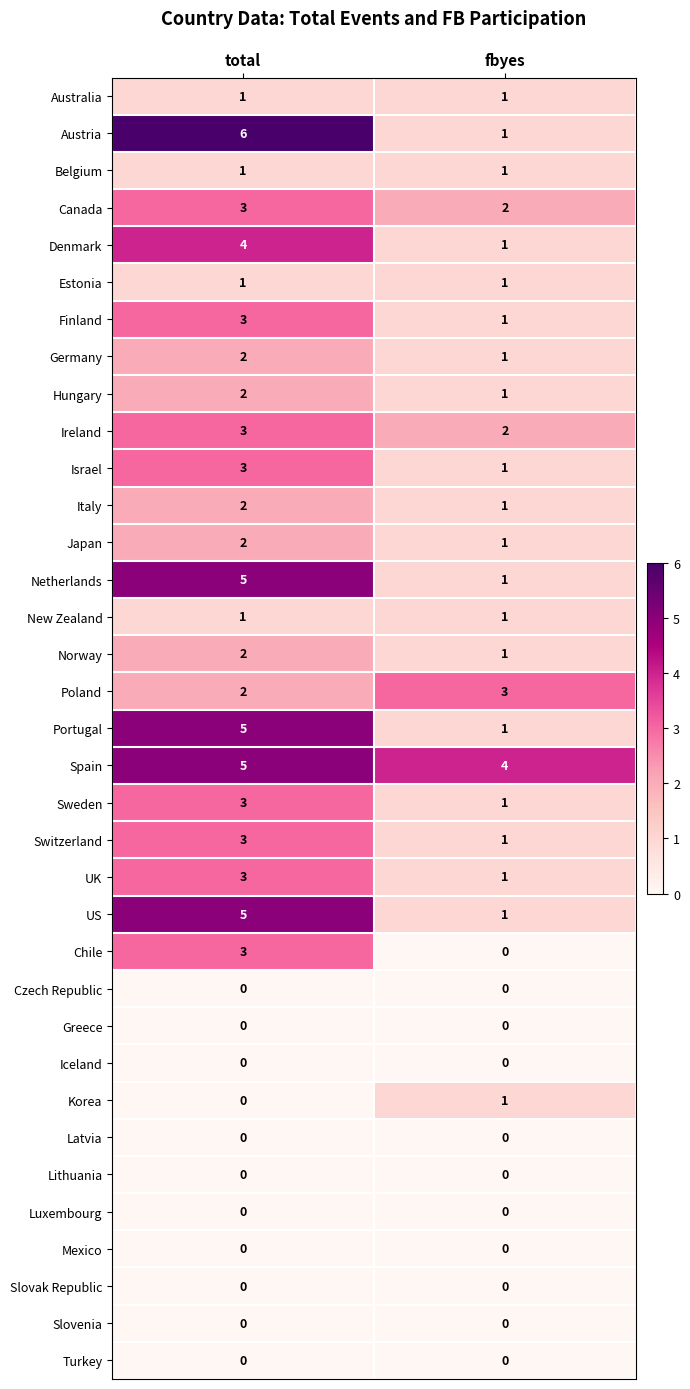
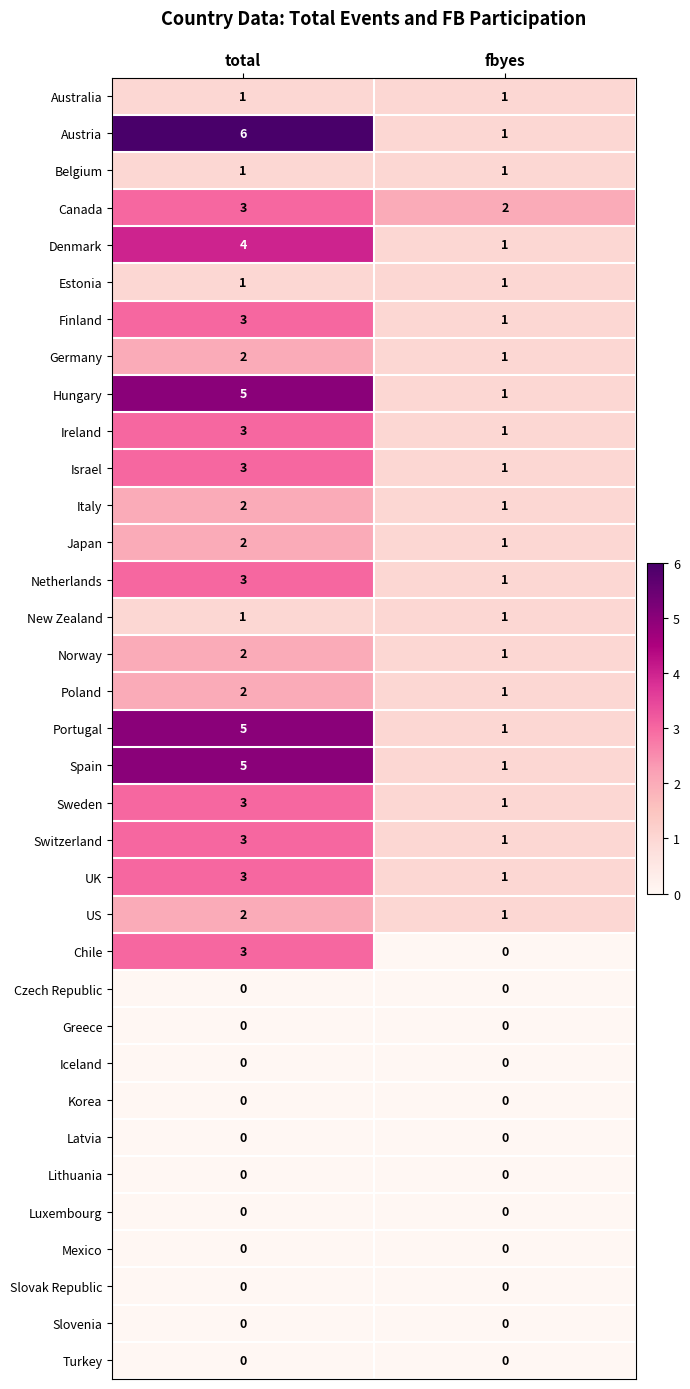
  {
    "Australia": {
      "total": 1,
      "fbyes": 1
    },
    "Austria": {
      "total": 6,
      "fbyes": 1
    },
    "Belgium": {
      "total": 1,
      "fbyes": 1
    },
    "Canada": {
      "total": 3,
      "fbyes": 2
    },
    "Denmark": {
      "total": 4,
      "fbyes": 1
    },
    "Estonia": {
      "total": 1,
      "fbyes": 1
    },
    "Finland": {
      "total": 3,
      "fbyes": 1
    },
    "Germany": {
      "total": 2,
      "fbyes": 1
    },
    "Hungary": {
-     "total": 2,
+     "total": 5,
      "fbyes": 1
    },
    "Ireland": {
      "total": 3,
-     "fbyes": 2
+     "fbyes": 1
    },
    "Israel": {
      "total": 3,
      "fbyes": 1
    },
    "Italy": {
      "total": 2,
      "fbyes": 1
    },
    "Japan": {
      "total": 2,
      "fbyes": 1
    },
    "Netherlands": {
-     "total": 5,
+     "total": 3,
      "fbyes": 1
    },
    "New Zealand": {
      "total": 1,
      "fbyes": 1
    },
    "Norway": {
      "total": 2,
      "fbyes": 1
    },
    "Poland": {
      "total": 2,
-     "fbyes": 3
+     "fbyes": 1
    },
    "Portugal": {
      "total": 5,
      "fbyes": 1
    },
    "Spain": {
      "total": 5,
-     "fbyes": 4
+     "fbyes": 1
    },
    "Sweden": {
      "total": 3,
      "fbyes": 1
    },
    "Switzerland": {
      "total": 3,
      "fbyes": 1
    },
    "UK": {
      "total": 3,
      "fbyes": 1
    },
    "US": {
-     "total": 5,
+     "total": 2,
      "fbyes": 1
    },
    "Chile": {
      "total": 3,
      "fbyes": 0
    },
    "Czech Republic": {
      "total": 0,
      "fbyes": 0
    },
    "Greece": {
      "total": 0,
      "fbyes": 0
    },
    "Iceland": {
      "total": 0,
      "fbyes": 0
    },
    "Korea": {
      "total": 0,
-     "fbyes": 1
+     "fbyes": 0
    },
    "Latvia": {
      "total": 0,
      "fbyes": 0
    },
    "Lithuania": {
      "total": 0,
      "fbyes": 0
    },
    "Luxembourg": {
      "total": 0,
      "fbyes": 0
    },
    "Mexico": {
      "total": 0,
      "fbyes": 0
    },
    "Slovak Republic": {
      "total": 0,
      "fbyes": 0
    },
    "Slovenia": {
      "total": 0,
      "fbyes": 0
    },
    "Turkey": {
      "total": 0,
      "fbyes": 0
    }
  }
